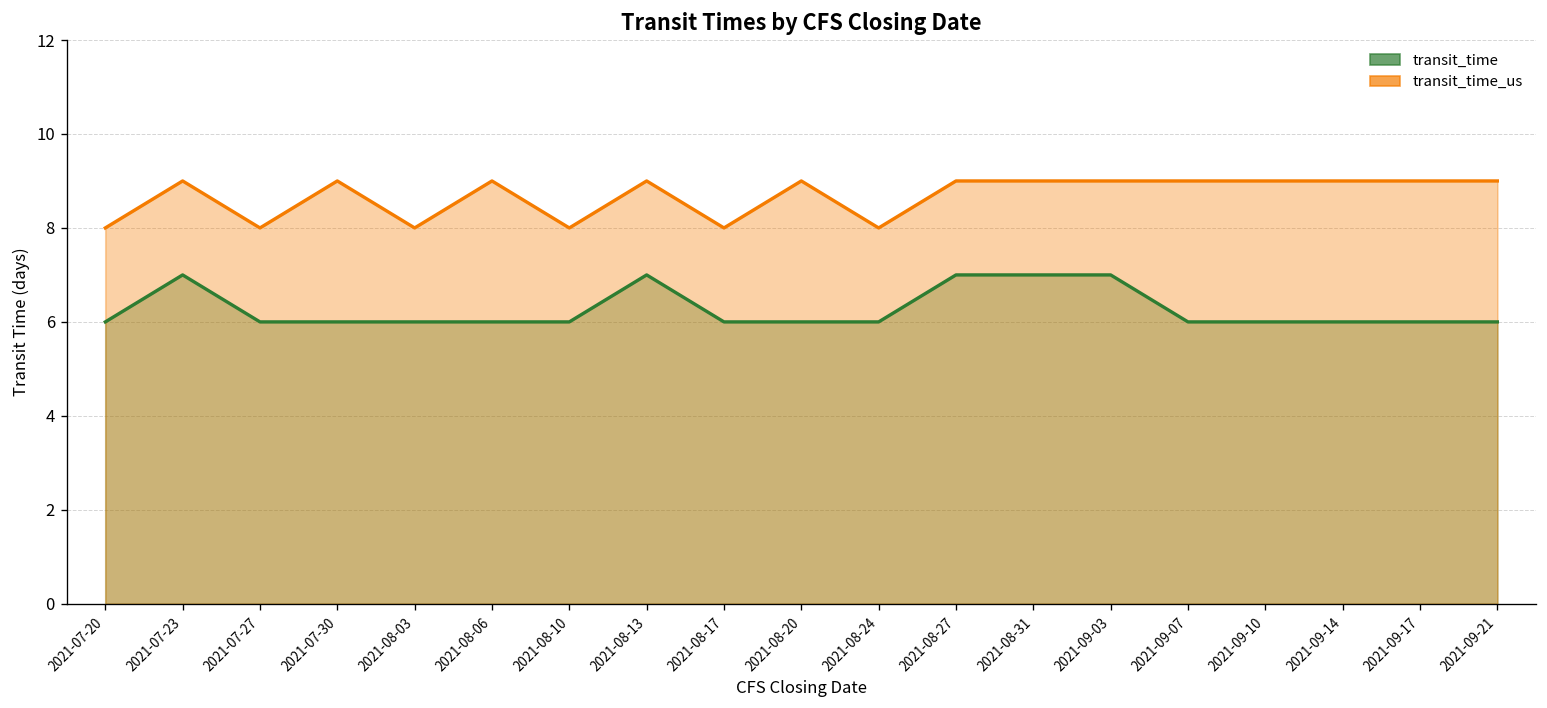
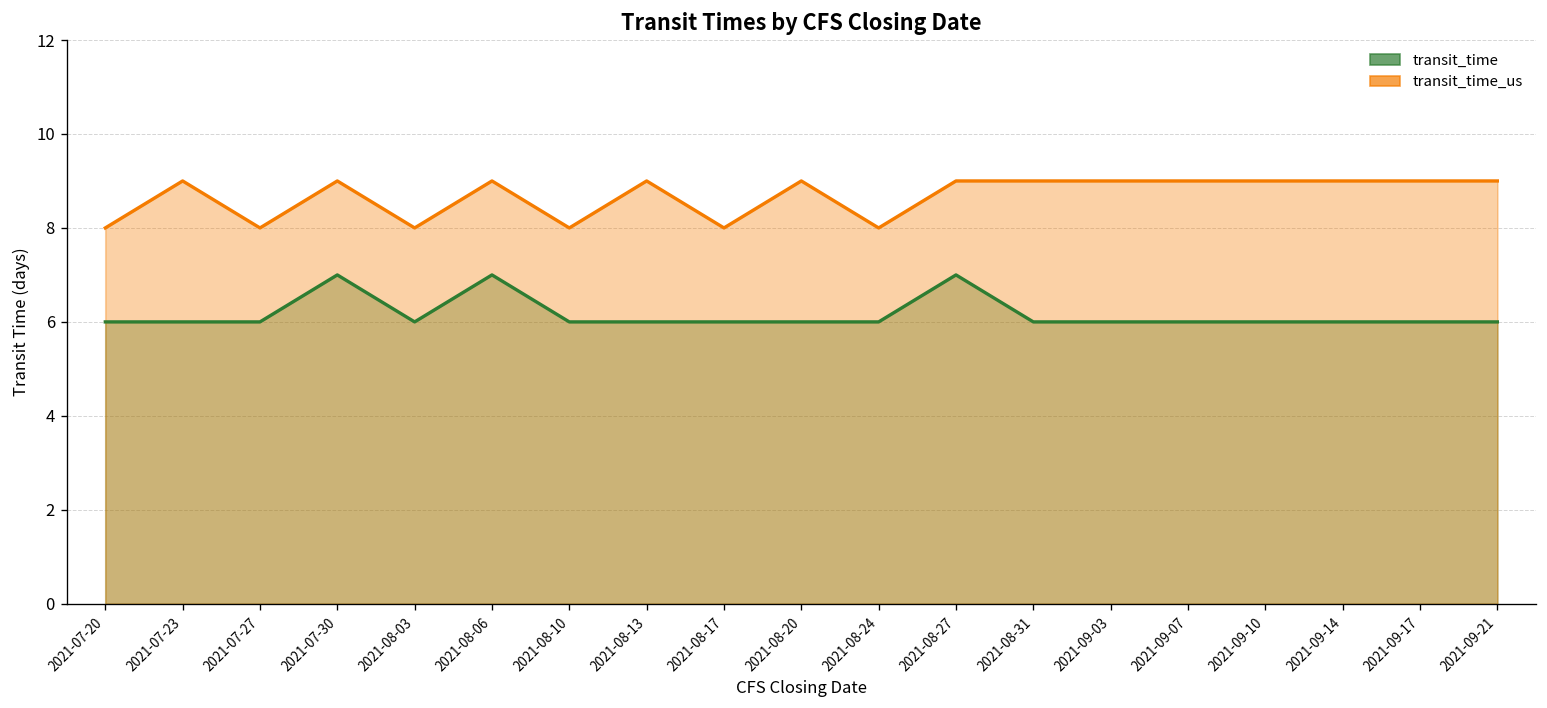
  {
    "transit_time": {
      "2021-07-20": 6,
-     "2021-07-23": 7,
+     "2021-07-23": 6,
      "2021-07-27": 6,
-     "2021-07-30": 6,
+     "2021-07-30": 7,
      "2021-08-03": 6,
-     "2021-08-06": 6,
+     "2021-08-06": 7,
      "2021-08-10": 6,
-     "2021-08-13": 7,
+     "2021-08-13": 6,
      "2021-08-17": 6,
      "2021-08-20": 6,
      "2021-08-24": 6,
      "2021-08-27": 7,
-     "2021-08-31": 7,
-     "2021-09-03": 7,
+     "2021-08-31": 6,
+     "2021-09-03": 6,
      "2021-09-07": 6,
      "2021-09-10": 6,
      "2021-09-14": 6,
      "2021-09-17": 6,
      "2021-09-21": 6
    },
    "transit_time_us": {
      "2021-07-20": 8,
      "2021-07-23": 9,
      "2021-07-27": 8,
      "2021-07-30": 9,
      "2021-08-03": 8,
      "2021-08-06": 9,
      "2021-08-10": 8,
      "2021-08-13": 9,
      "2021-08-17": 8,
      "2021-08-20": 9,
      "2021-08-24": 8,
      "2021-08-27": 9,
      "2021-08-31": 9,
      "2021-09-03": 9,
      "2021-09-07": 9,
      "2021-09-10": 9,
      "2021-09-14": 9,
      "2021-09-17": 9,
      "2021-09-21": 9
    }
  }
